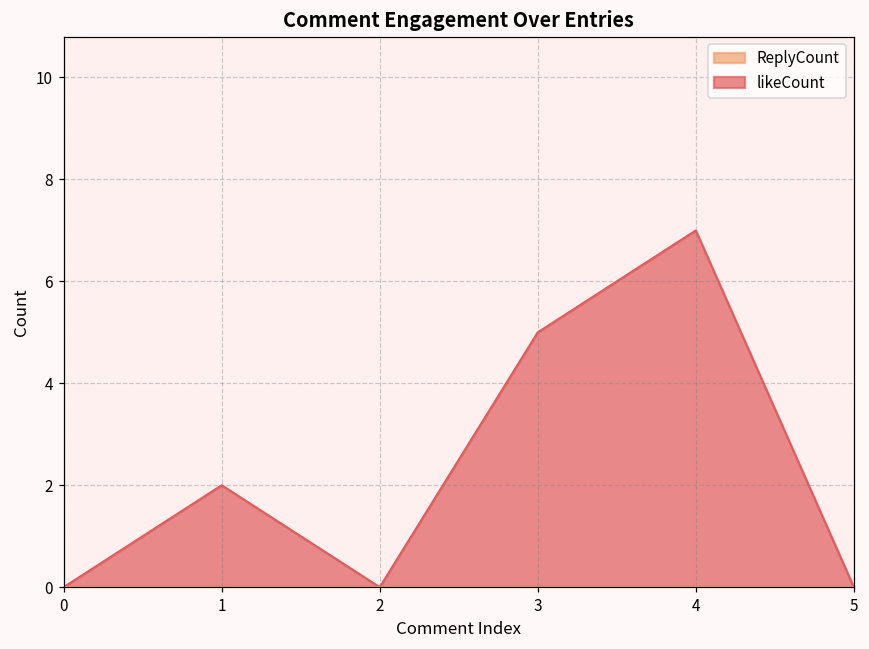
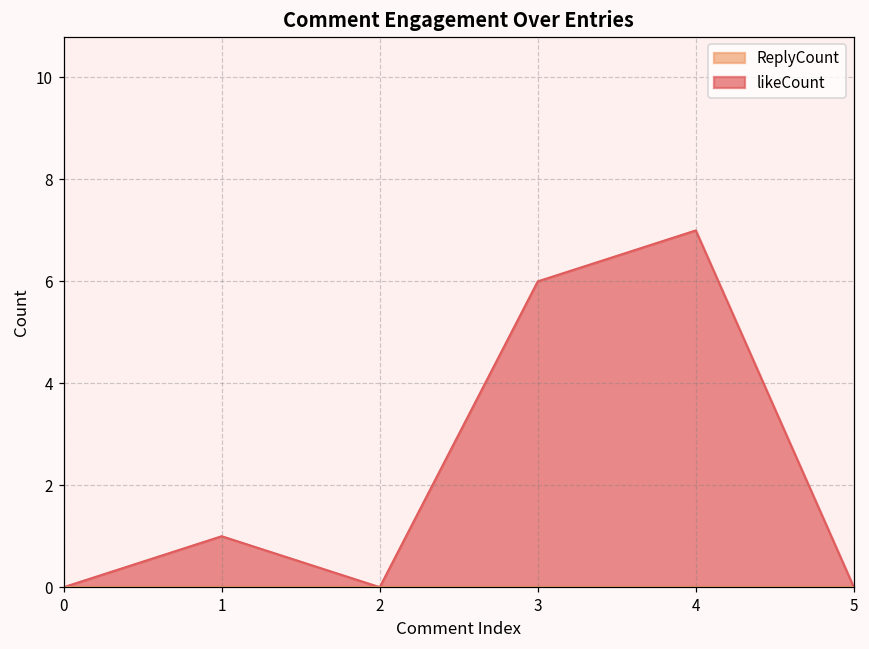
  {
    "ReplyCount": {
      "1": 0,
      "3": 0,
      "4": 0
    },
    "likeCount": {
-     "1": 2,
-     "3": 5,
+     "1": 1,
+     "3": 6,
      "4": 7
    }
  }
